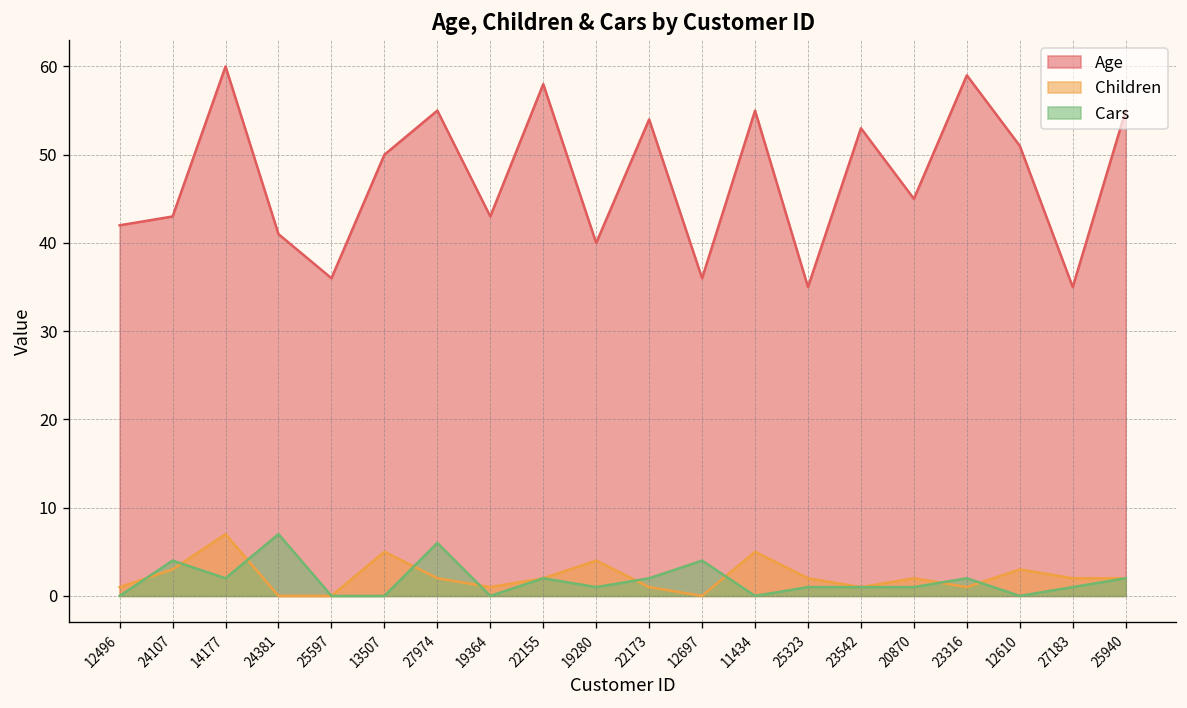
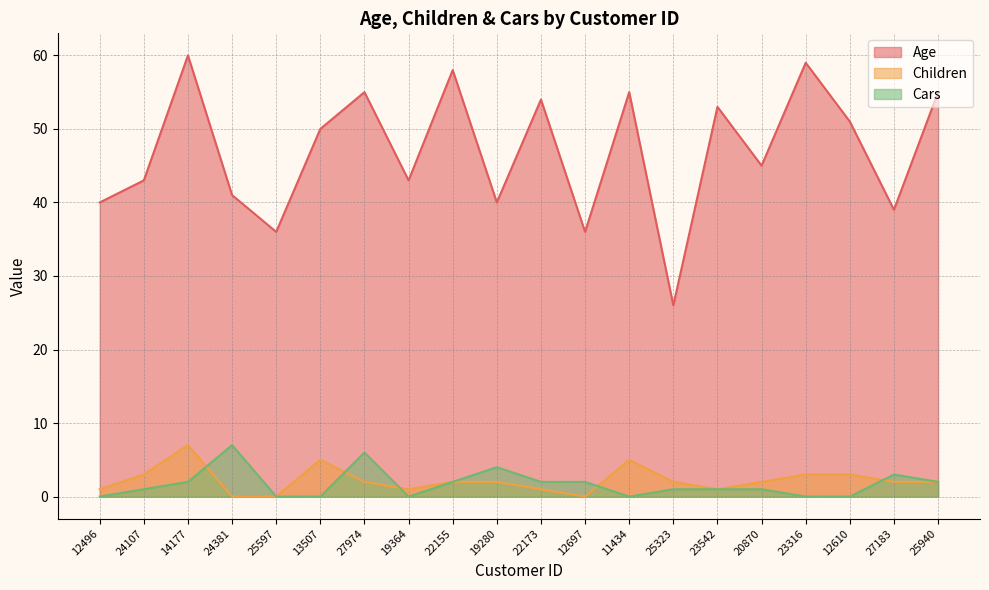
  {
    "Age": {
-     "12496": 42,
+     "12496": 40,
      "24107": 43,
      "14177": 60,
      "24381": 41,
      "25597": 36,
      "13507": 50,
      "27974": 55,
      "19364": 43,
      "22155": 58,
      "19280": 40,
      "22173": 54,
      "12697": 36,
      "11434": 55,
-     "25323": 35,
+     "25323": 26,
      "23542": 53,
      "20870": 45,
      "23316": 59,
      "12610": 51,
-     "27183": 35
+     "27183": 39
    },
    "Children": {
      "12496": 1,
      "24107": 3,
      "14177": 7,
      "24381": 0,
      "13507": 5,
      "27974": 2,
      "19364": 1,
-     "19280": 4,
+     "19280": 2,
      "22173": 1,
      "12697": 0,
      "11434": 5,
      "25323": 2,
      "20870": 2,
-     "23316": 1,
+     "23316": 3,
      "12610": 3,
      "27183": 2
    },
    "Cars": {
      "12496": 0,
-     "24107": 4,
+     "24107": 1,
      "14177": 2,
      "24381": 7,
      "13507": 0,
      "27974": 6,
      "19364": 0,
-     "19280": 1,
+     "19280": 4,
      "22173": 2,
-     "12697": 4,
+     "12697": 2,
      "11434": 0,
      "25323": 1,
      "20870": 1,
-     "23316": 2,
+     "23316": 0,
      "12610": 0,
-     "27183": 1
+     "27183": 3
    }
  }
